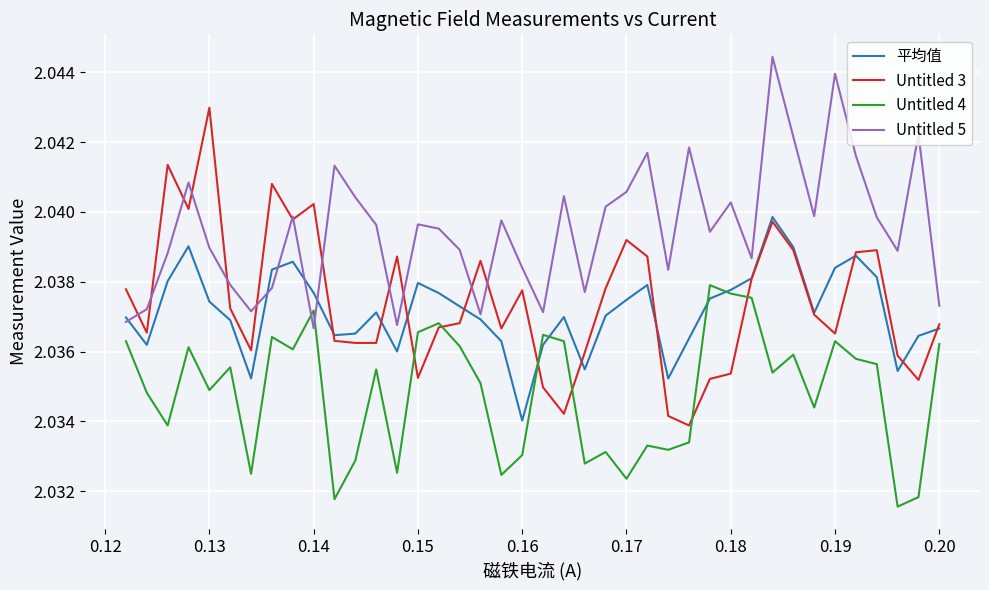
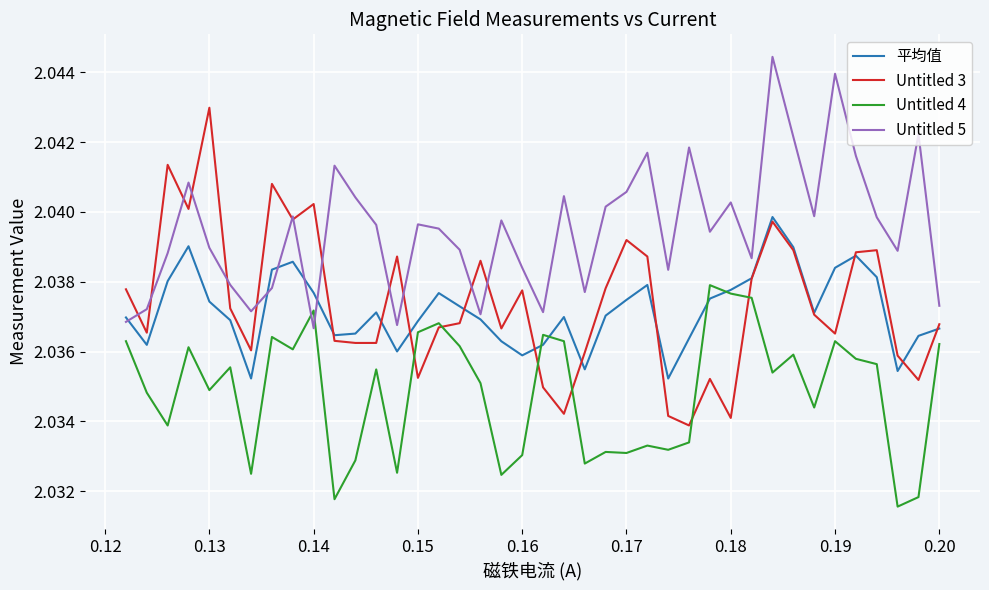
  {
    "平均值": {
      "0.13": 2.0374,
      "0.14": 2.0377,
-     "0.15": 2.0380,
-     "0.16": 2.0340,
+     "0.15": 2.0369,
+     "0.16": 2.0359,
      "0.17": 2.0375,
      "0.18": 2.0378,
      "0.19": 2.0384,
      "0.20": 2.0367
    },
    "Untitled 3": {
      "0.13": 2.0430,
      "0.14": 2.0402,
      "0.15": 2.0352,
      "0.16": 2.0378,
      "0.17": 2.0392,
-     "0.18": 2.0354,
+     "0.18": 2.0341,
      "0.19": 2.0365,
      "0.20": 2.0368
    },
    "Untitled 4": {
      "0.13": 2.0349,
      "0.14": 2.0372,
      "0.15": 2.0366,
      "0.16": 2.0330,
-     "0.17": 2.0324,
+     "0.17": 2.0331,
      "0.18": 2.0377,
      "0.19": 2.0363,
      "0.20": 2.0362
    },
    "Untitled 5": {
      "0.13": 2.0390,
      "0.14": 2.0367,
      "0.15": 2.0396,
      "0.16": 2.0384,
      "0.17": 2.0406,
      "0.18": 2.0403,
      "0.19": 2.0440,
      "0.20": 2.0373
    }
  }
